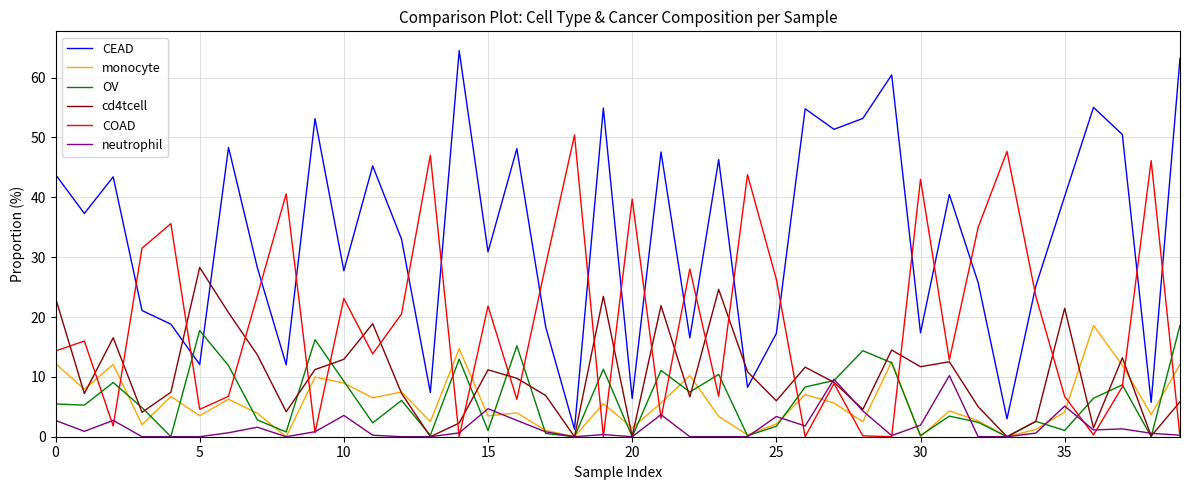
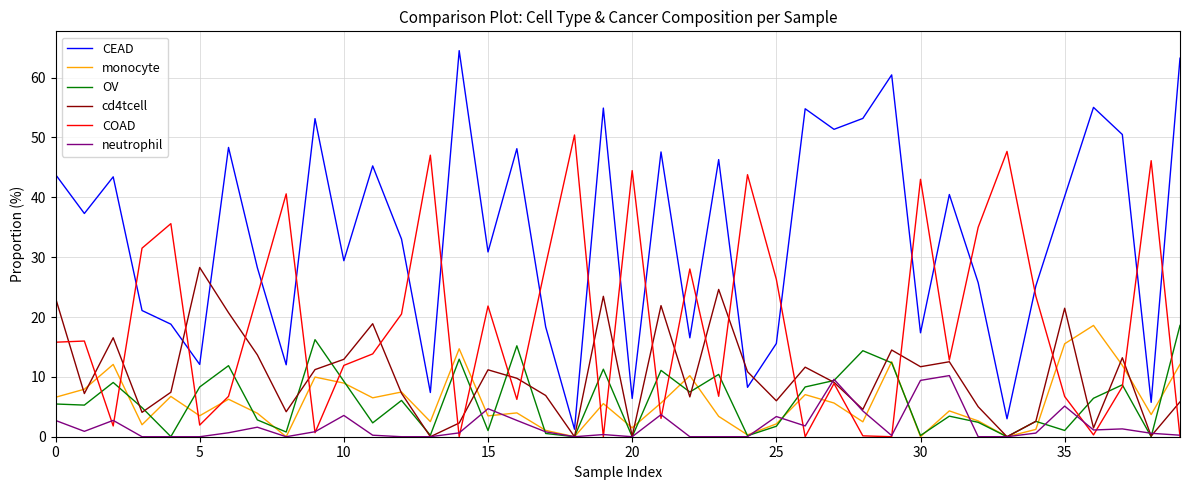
  {
    "CEAD": {
      "0": 44,
      "5": 12,
-     "10": 28,
+     "10": 29,
      "15": 31,
      "20": 6,
-     "25": 17,
+     "25": 16,
      "30": 17,
      "35": 40
    },
    "monocyte": {
-     "0": 12,
+     "0": 7,
      "5": 4,
      "15": 3,
      "20": 1,
-     "35": 4
+     "35": 16
    },
    "OV": {
      "0": 5,
-     "5": 18,
+     "5": 8,
      "15": 1,
      "35": 1
    },
    "cd4tcell": {
      "0": 23,
      "5": 28,
      "10": 13,
      "15": 11,
      "25": 6,
      "30": 12,
      "35": 21
    },
    "COAD": {
-     "0": 14,
-     "5": 5,
-     "10": 23,
+     "0": 16,
+     "5": 2,
+     "10": 12,
      "15": 22,
-     "20": 40,
+     "20": 44,
      "25": 26,
      "30": 43,
      "35": 7
    },
    "neutrophil": {
      "0": 3,
      "5": 0,
      "10": 4,
      "15": 5,
      "25": 3,
-     "30": 2,
+     "30": 9,
      "35": 5
    }
  }
